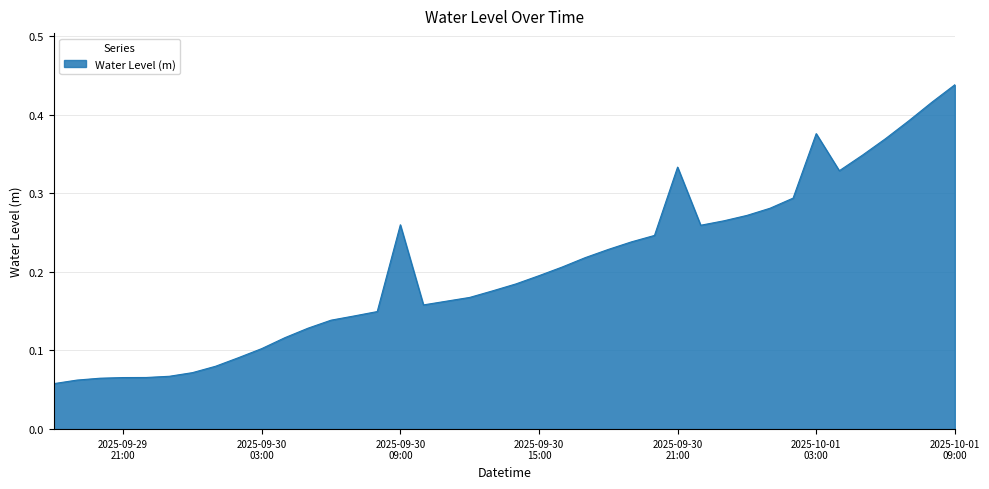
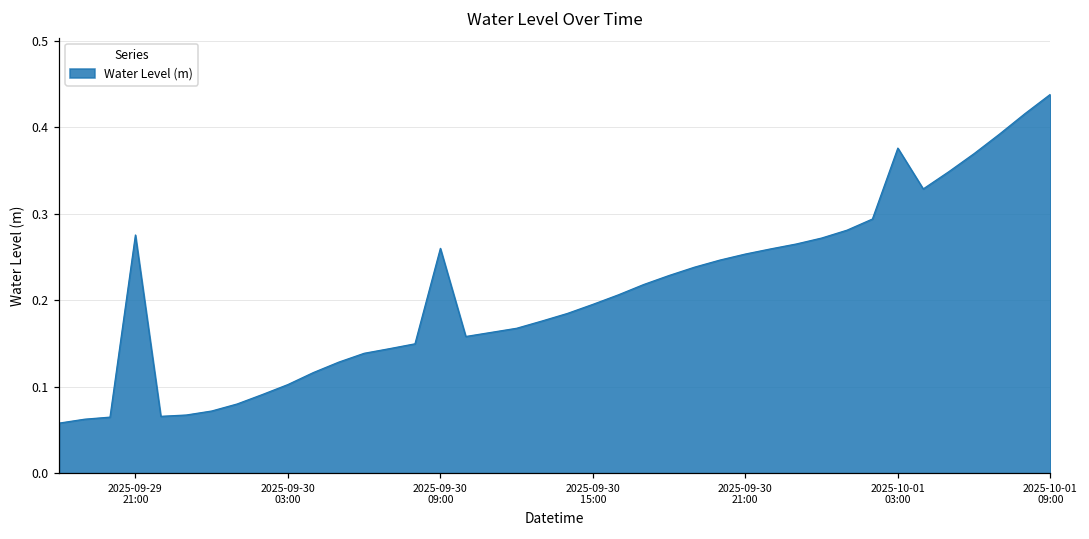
  {
-   "2025-09-29 21:00": 0.07,
+   "2025-09-29 21:00": 0.28,
    "2025-09-30 03:00": 0.10,
    "2025-09-30 09:00": 0.26,
    "2025-09-30 15:00": 0.20,
-   "2025-09-30 21:00": 0.33,
+   "2025-09-30 21:00": 0.25,
    "2025-10-01 03:00": 0.38,
    "2025-10-01 09:00": 0.44
  }
